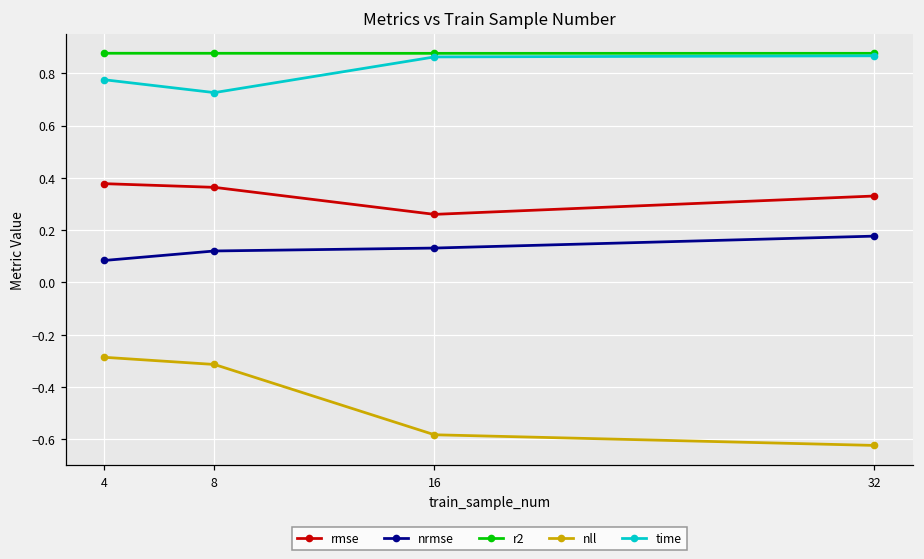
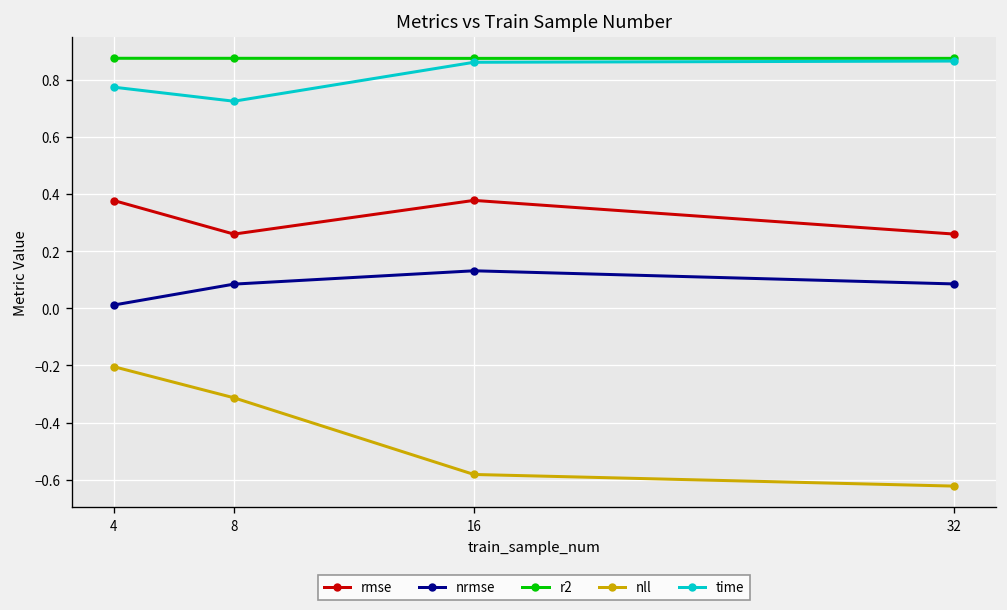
  {
    "rmse": {
      "4": 0.38,
-     "8": 0.36,
-     "16": 0.26,
-     "32": 0.33
+     "8": 0.26,
+     "16": 0.38,
+     "32": 0.26
    },
    "nrmse": {
-     "4": 0.08,
-     "8": 0.12,
+     "4": 0.01,
+     "8": 0.08,
      "16": 0.13,
-     "32": 0.18
+     "32": 0.09
    },
    "r2": {
      "4": 0.88,
      "8": 0.88,
      "16": 0.88
    },
    "nll": {
-     "4": -0.29,
+     "4": -0.20,
      "8": -0.31,
      "16": -0.58,
      "32": -0.62
    },
    "time": {
      "4": 0.78,
      "8": 0.73,
      "16": 0.86
    }
  }
